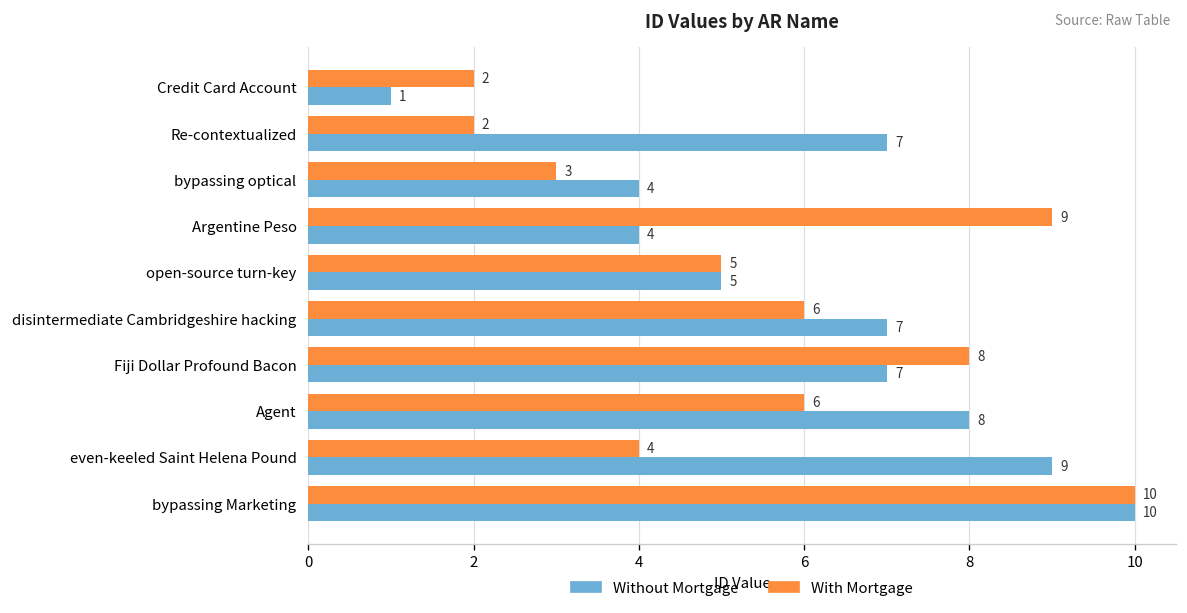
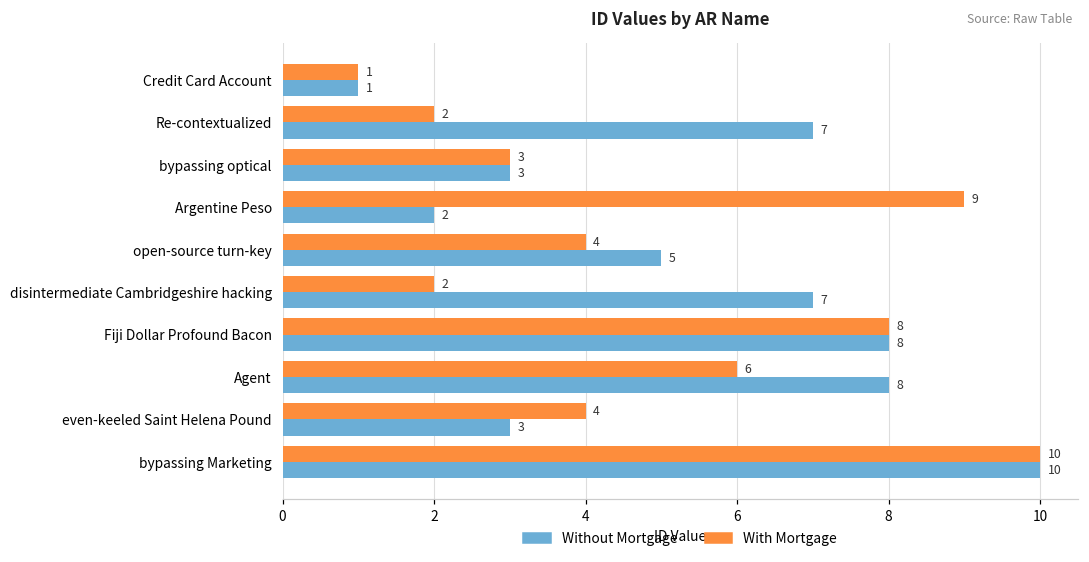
  {
    "Without Mortgage": {
      "Credit Card Account": 1,
      "Re-contextualized": 7,
-     "bypassing optical": 4,
-     "Argentine Peso": 4,
+     "bypassing optical": 3,
+     "Argentine Peso": 2,
      "open-source turn-key": 5,
      "disintermediate Cambridgeshire hacking": 7,
-     "Fiji Dollar Profound Bacon": 7,
+     "Fiji Dollar Profound Bacon": 8,
      "Agent": 8,
-     "even-keeled Saint Helena Pound": 9,
+     "even-keeled Saint Helena Pound": 3,
      "bypassing Marketing": 10
    },
    "With Mortgage": {
-     "Credit Card Account": 2,
+     "Credit Card Account": 1,
      "Re-contextualized": 2,
      "bypassing optical": 3,
      "Argentine Peso": 9,
-     "open-source turn-key": 5,
-     "disintermediate Cambridgeshire hacking": 6,
+     "open-source turn-key": 4,
+     "disintermediate Cambridgeshire hacking": 2,
      "Fiji Dollar Profound Bacon": 8,
      "Agent": 6,
      "even-keeled Saint Helena Pound": 4,
      "bypassing Marketing": 10
    }
  }
